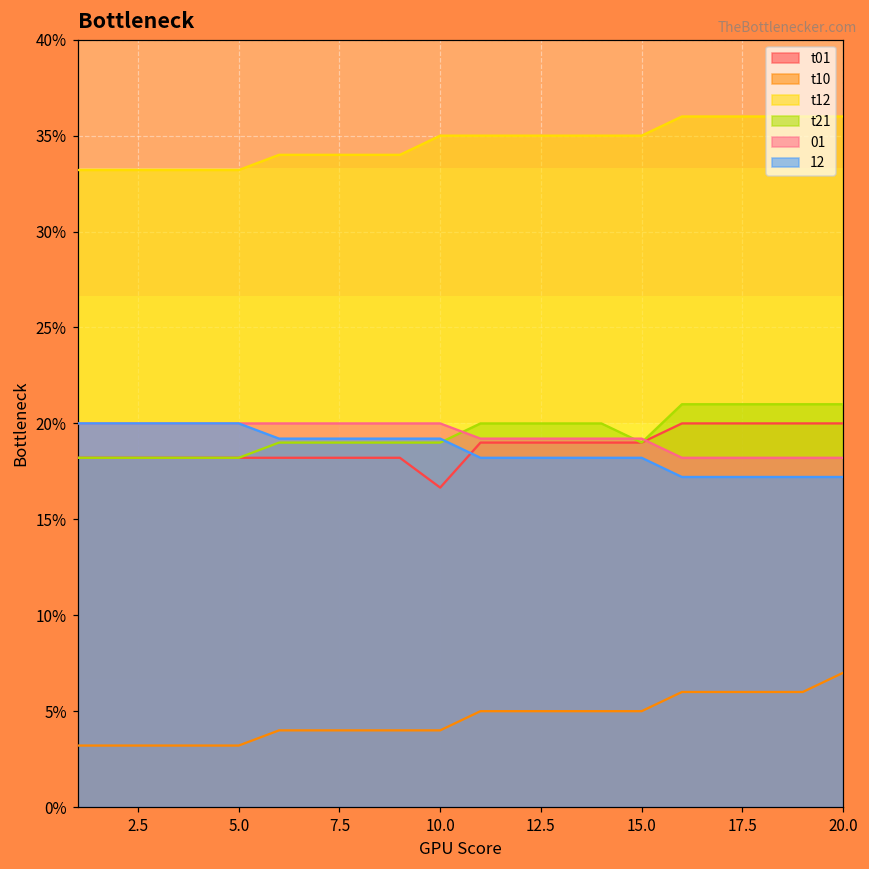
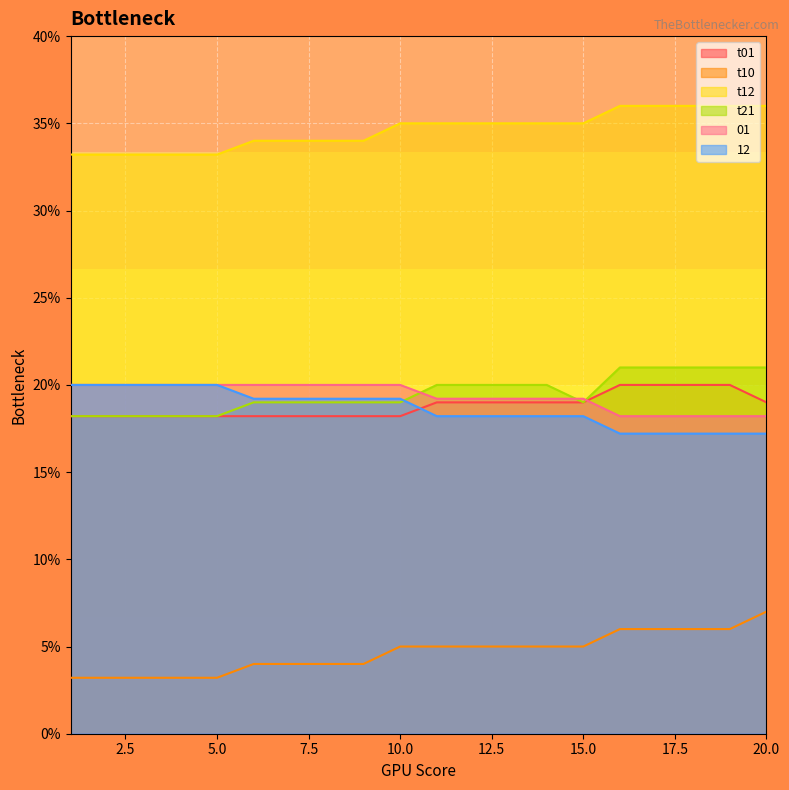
  {
    "t01": {
-     "10.0": "16.7%",
-     "20.0": "20%"
+     "10.0": "18.2%",
+     "20.0": "19%"
    },
    "t10": {
      "5.0": "3.2%",
-     "10.0": "4%",
+     "10.0": "5%",
      "15.0": "5%",
      "20.0": "7%"
    },
    "t12": {
      "5.0": "33.2%",
      "10.0": "35.0%",
      "15.0": "35.0%",
      "20.0": "36.0%"
    },
    "t21": {
      "10.0": "19.0%",
      "20.0": "21.0%"
    },
    "01": {
      "10.0": "20.0%",
      "15.0": "19.2%",
      "20.0": "18.2%"
    },
    "12": {
      "10.0": "19.2%",
      "15.0": "18.2%",
      "20.0": "17.2%"
    }
  }
